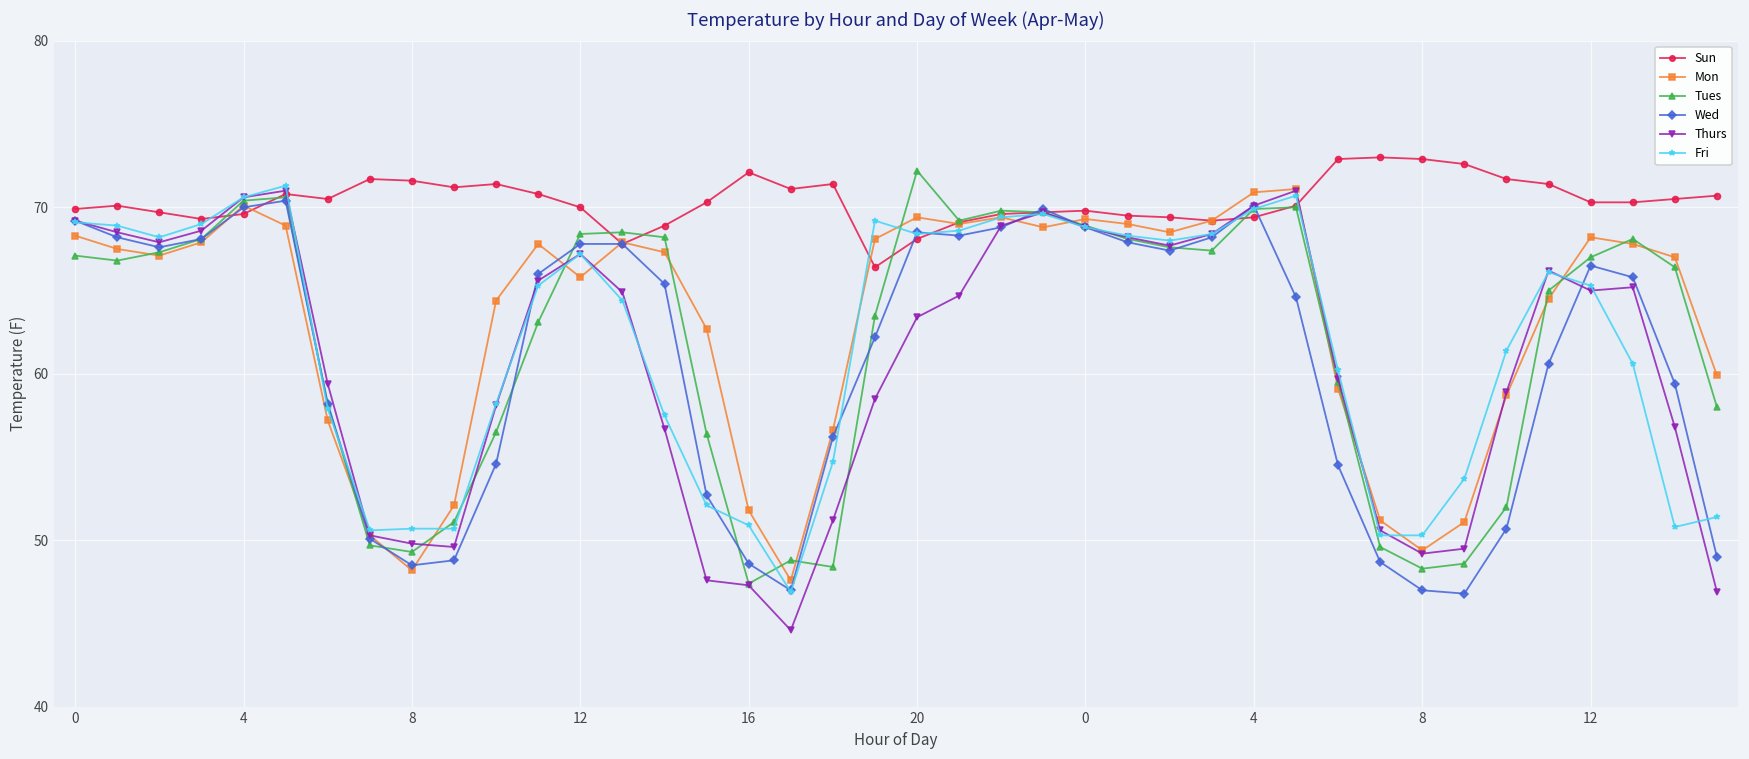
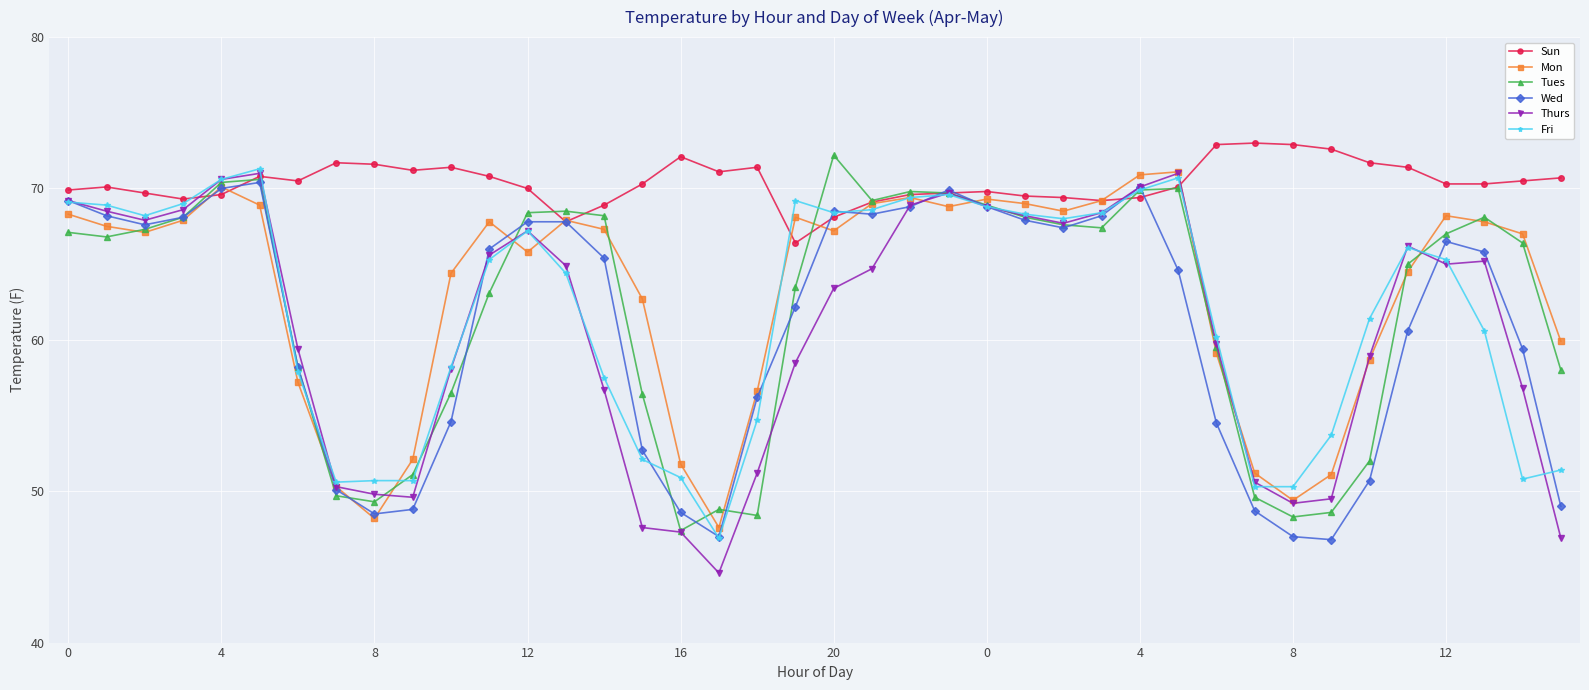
  {
    "Sun": {
      "16": 72.1,
      "20": 68.1
    },
    "Mon": {
      "16": 51.8,
-     "20": 69.4
+     "20": 67.2
    },
    "Tues": {
      "20": 72.2
    },
    "Wed": {
      "16": 48.6
    },
    "Thurs": {
      "20": 63.4
    },
    "Fri": {
      "16": 50.9
    }
  }
